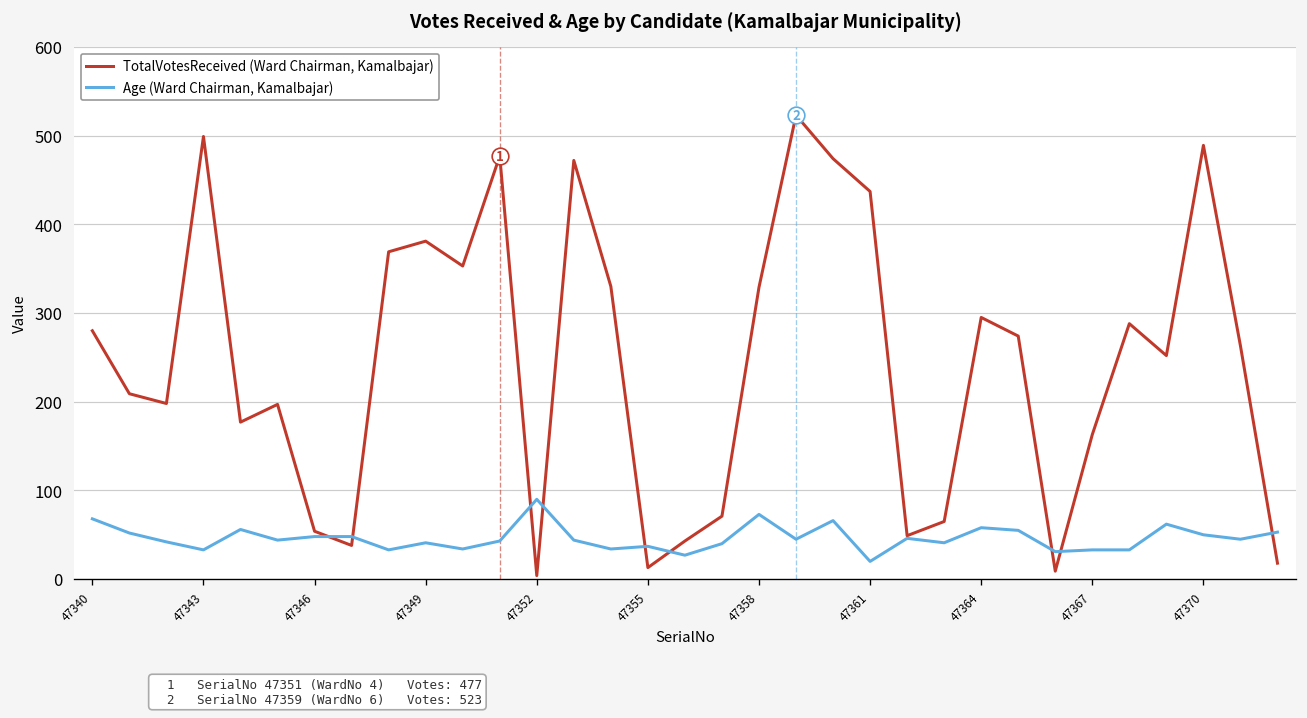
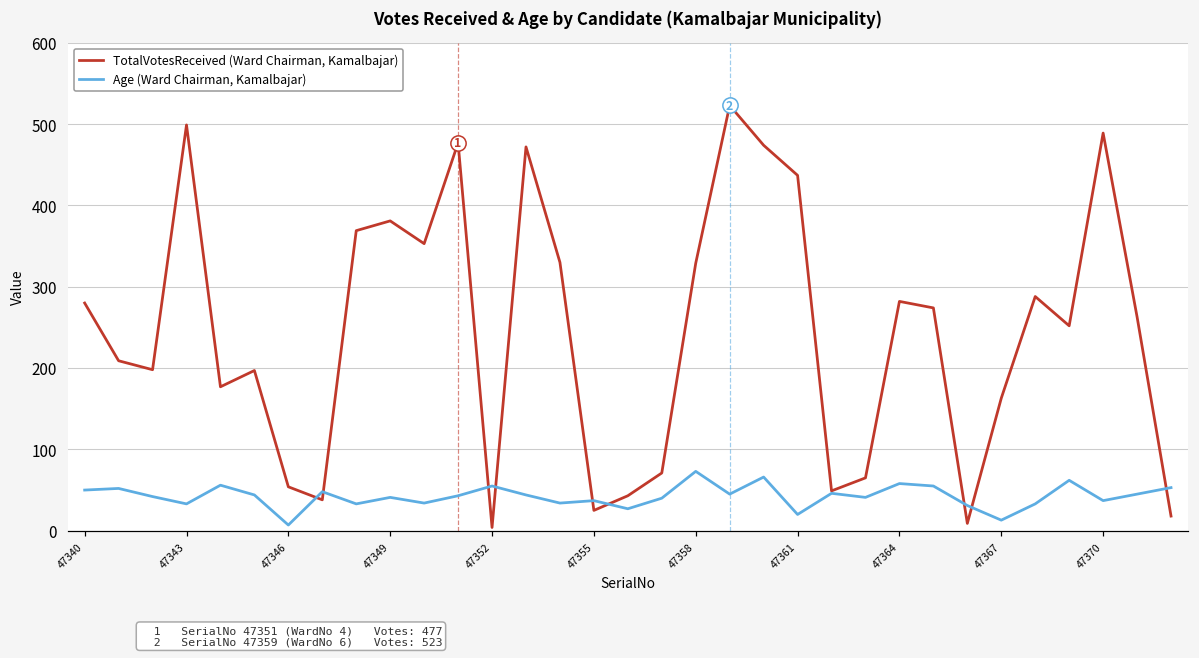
  {
    "TotalVotesReceived (Ward Chairman, Kamalbajar)": {
      "47340": 280,
      "47343": 500,
      "47346": 50,
      "47349": 380,
      "47352": 0,
-     "47355": 10,
+     "47355": 30,
      "47358": 330,
      "47361": 440,
-     "47364": 300,
+     "47364": 280,
      "47367": 160,
      "47370": 490
    },
    "Age (Ward Chairman, Kamalbajar)": {
-     "47340": 70,
+     "47340": 50,
      "47343": 30,
-     "47346": 50,
+     "47346": 10,
      "47349": 40,
-     "47352": 90,
+     "47352": 60,
      "47355": 40,
      "47358": 70,
      "47361": 20,
      "47364": 60,
-     "47367": 30,
-     "47370": 50
+     "47367": 10,
+     "47370": 40
    }
  }
